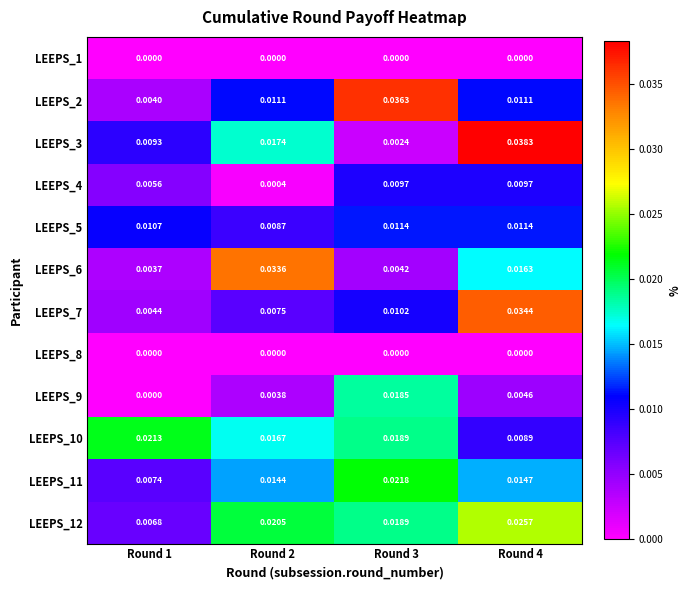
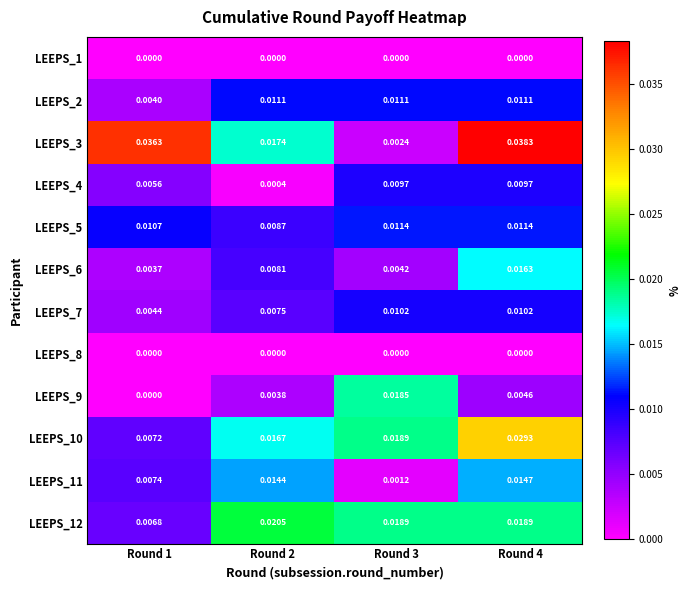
  {
    "LEEPS_1": {
      "Round 1": 0.0000,
      "Round 2": 0.0000,
      "Round 3": 0.0000,
      "Round 4": 0.0000
    },
    "LEEPS_2": {
      "Round 1": 0.0040,
      "Round 2": 0.0111,
-     "Round 3": 0.0363,
+     "Round 3": 0.0111,
      "Round 4": 0.0111
    },
    "LEEPS_3": {
-     "Round 1": 0.0093,
+     "Round 1": 0.0363,
      "Round 2": 0.0174,
      "Round 3": 0.0024,
      "Round 4": 0.0383
    },
    "LEEPS_4": {
      "Round 1": 0.0056,
      "Round 2": 0.0004,
      "Round 3": 0.0097,
      "Round 4": 0.0097
    },
    "LEEPS_5": {
      "Round 1": 0.0107,
      "Round 2": 0.0087,
      "Round 3": 0.0114,
      "Round 4": 0.0114
    },
    "LEEPS_6": {
      "Round 1": 0.0037,
-     "Round 2": 0.0336,
+     "Round 2": 0.0081,
      "Round 3": 0.0042,
      "Round 4": 0.0163
    },
    "LEEPS_7": {
      "Round 1": 0.0044,
      "Round 2": 0.0075,
      "Round 3": 0.0102,
-     "Round 4": 0.0344
+     "Round 4": 0.0102
    },
    "LEEPS_8": {
      "Round 1": 0.0000,
      "Round 2": 0.0000,
      "Round 3": 0.0000,
      "Round 4": 0.0000
    },
    "LEEPS_9": {
      "Round 1": 0.0000,
      "Round 2": 0.0038,
      "Round 3": 0.0185,
      "Round 4": 0.0046
    },
    "LEEPS_10": {
-     "Round 1": 0.0213,
+     "Round 1": 0.0072,
      "Round 2": 0.0167,
      "Round 3": 0.0189,
-     "Round 4": 0.0089
+     "Round 4": 0.0293
    },
    "LEEPS_11": {
      "Round 1": 0.0074,
      "Round 2": 0.0144,
-     "Round 3": 0.0218,
+     "Round 3": 0.0012,
      "Round 4": 0.0147
    },
    "LEEPS_12": {
      "Round 1": 0.0068,
      "Round 2": 0.0205,
      "Round 3": 0.0189,
-     "Round 4": 0.0257
+     "Round 4": 0.0189
    }
  }
